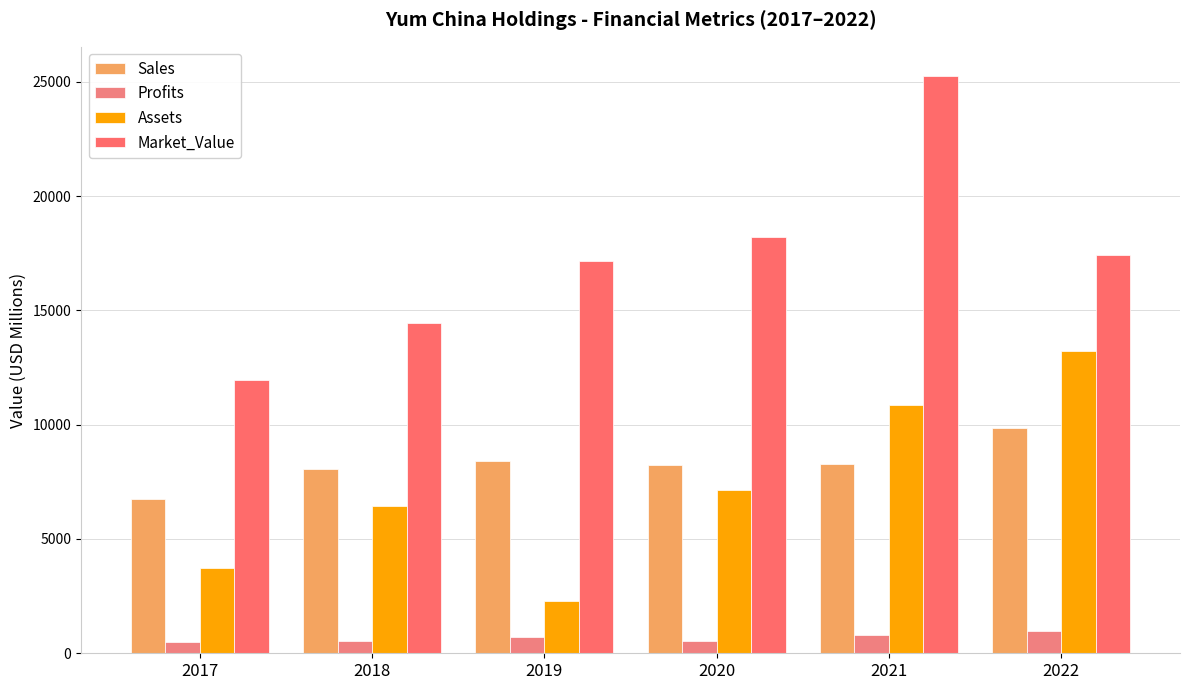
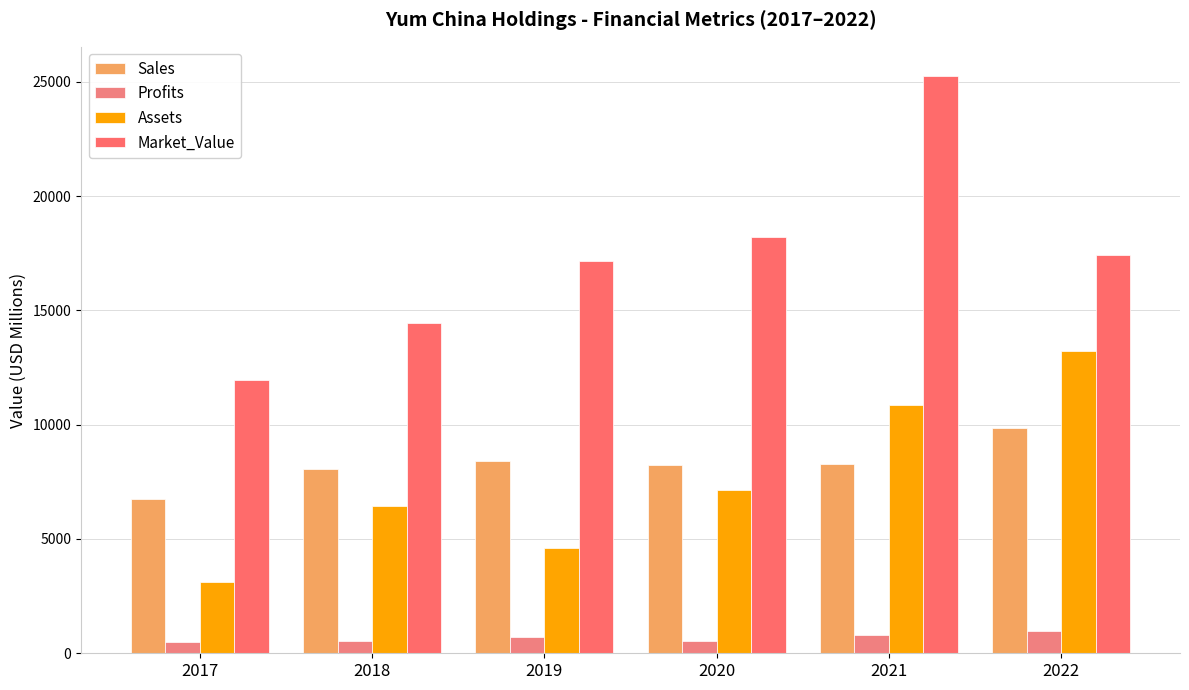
  {
    "Assets": {
-     "2017": 3700,
+     "2017": 3100,
      "2018": 6400,
-     "2019": 2300,
+     "2019": 4600,
      "2020": 7200,
      "2021": 10900,
      "2022": 13200
    }
  }
